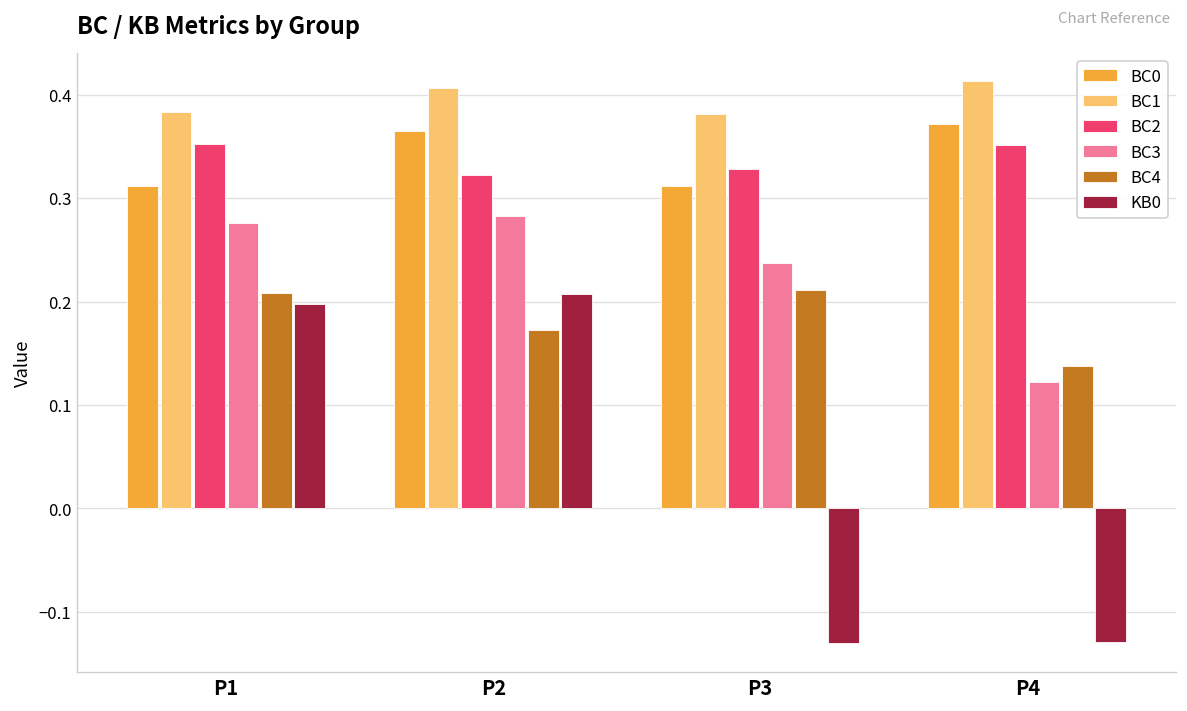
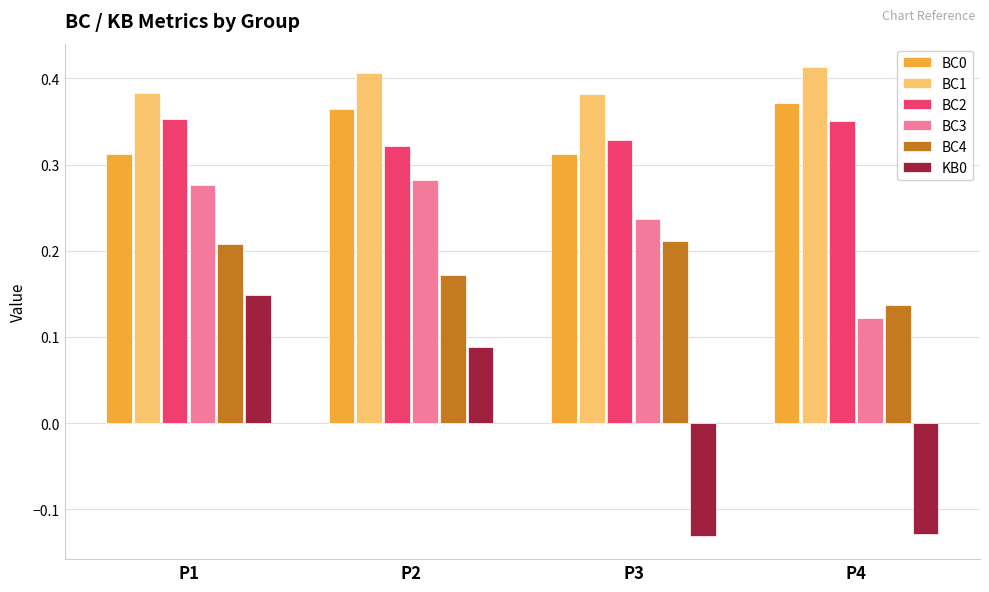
  {
    "BC2": {
      "P1": 0.35,
      "P2": 0.32,
      "P3": 0.33,
      "P4": 0.35
    },
    "BC3": {
      "P1": 0.28,
      "P2": 0.28,
      "P3": 0.24,
      "P4": 0.12
    },
    "BC4": {
      "P1": 0.21,
      "P2": 0.17,
      "P3": 0.21,
      "P4": 0.14
    },
    "KB0": {
-     "P1": 0.20,
-     "P2": 0.21,
+     "P1": 0.15,
+     "P2": 0.09,
      "P3": -0.13,
      "P4": -0.13
    }
  }
